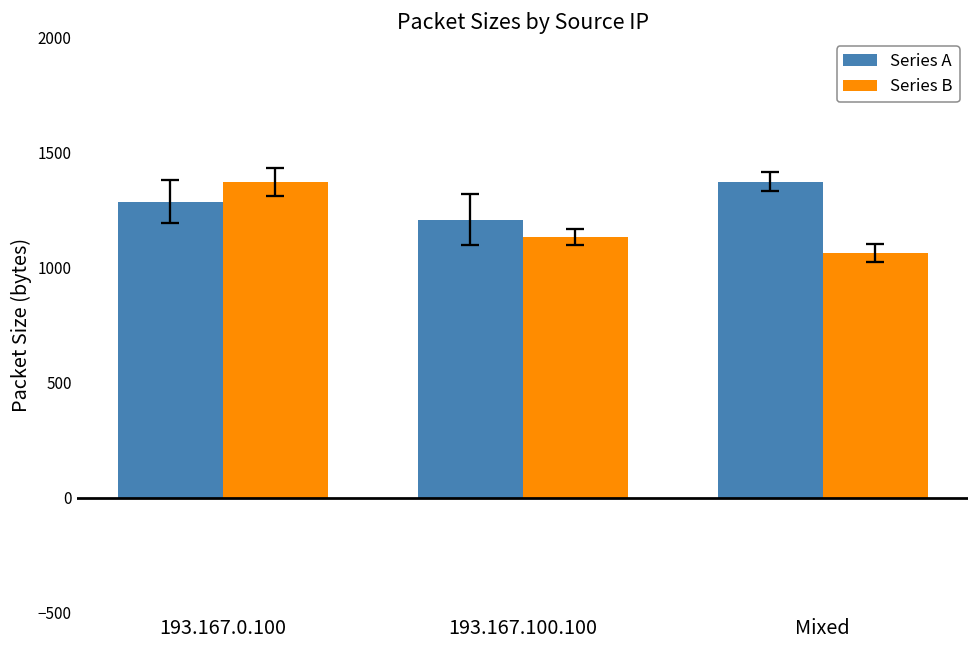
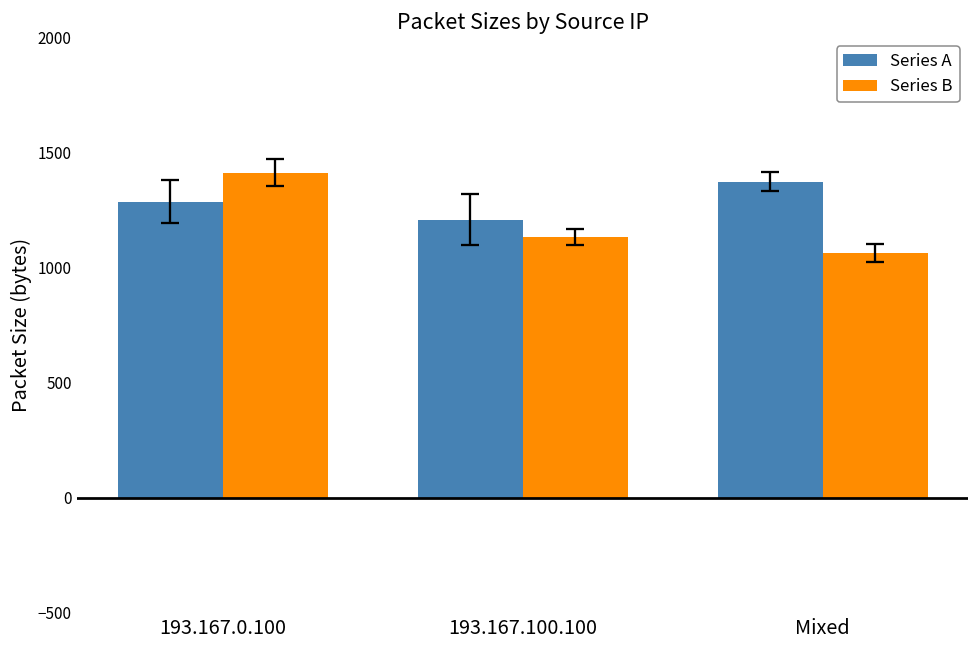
  {
    "Series B": {
-     "193.167.0.100": 1370,
+     "193.167.0.100": 1410,
      "193.167.100.100": 1130,
      "Mixed": 1060
    }
  }
